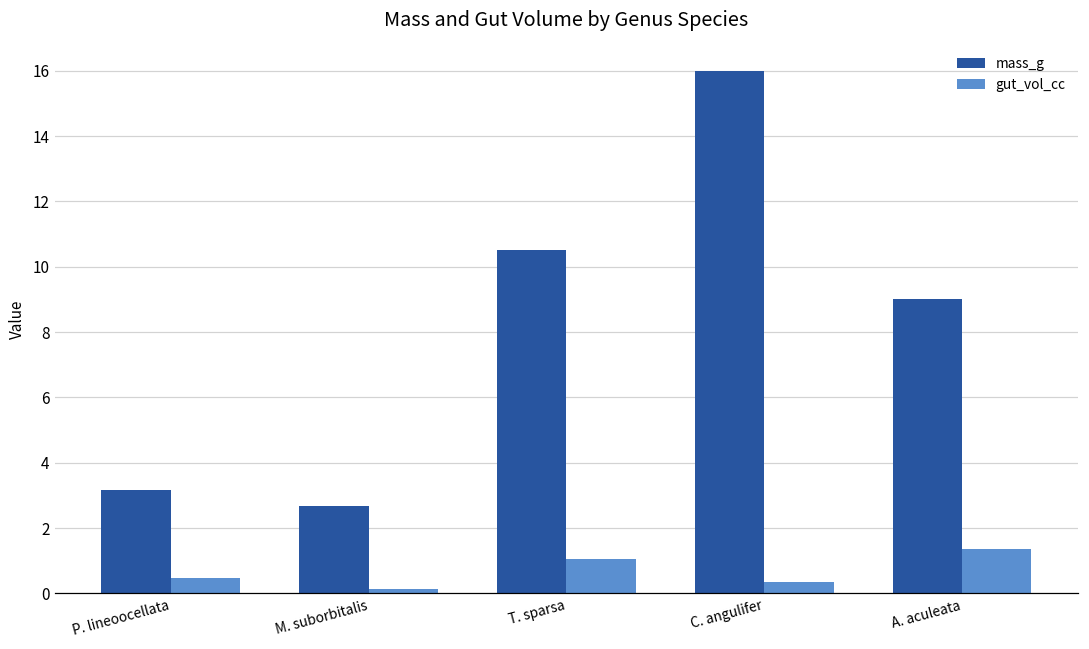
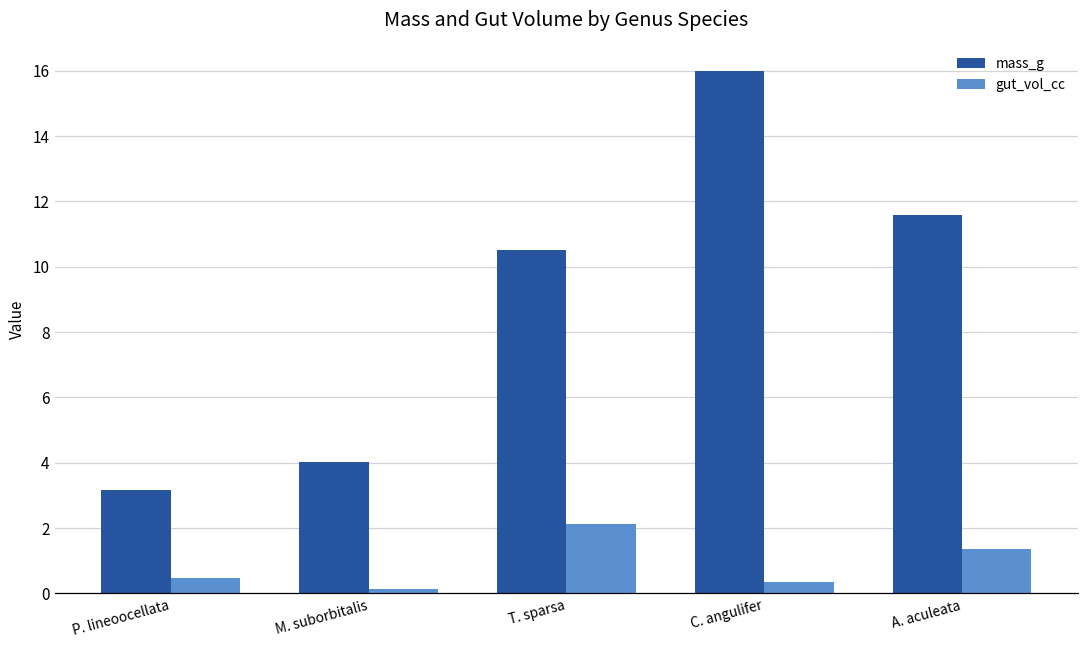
  {
    "mass_g": {
      "P. lineoocellata": 3.2,
-     "M. suborbitalis": 2.7,
+     "M. suborbitalis": 4.0,
      "T. sparsa": 10.5,
      "C. angulifer": 16.0,
-     "A. aculeata": 9.0
+     "A. aculeata": 11.6
    },
    "gut_vol_cc": {
      "P. lineoocellata": 0.5,
      "M. suborbitalis": 0.1,
-     "T. sparsa": 1.0,
+     "T. sparsa": 2.1,
      "C. angulifer": 0.3,
      "A. aculeata": 1.4
    }
  }
